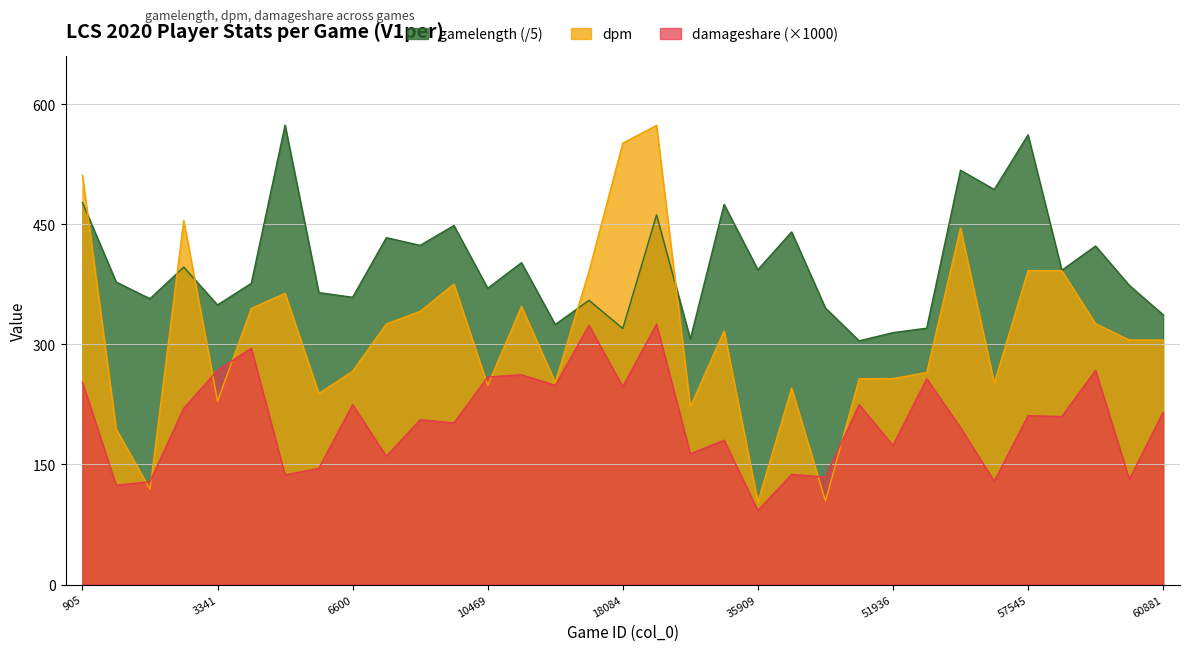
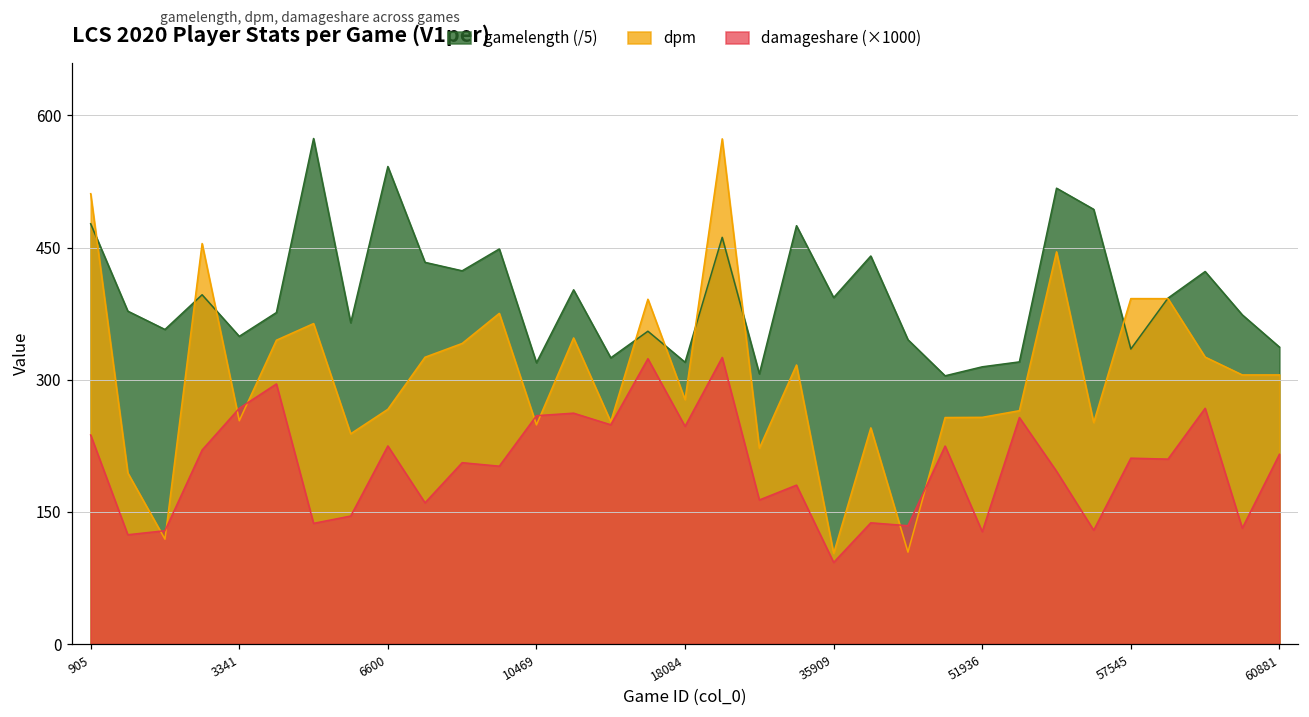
  {
    "gamelength (/5)": {
      "905": 480,
      "3341": 350,
-     "6600": 360,
-     "10469": 370,
+     "6600": 540,
+     "10469": 320,
      "18084": 320,
      "35909": 390,
      "51936": 310,
-     "57545": 560,
+     "57545": 330,
      "60881": 340
    },
    "dpm": {
      "905": 510,
-     "3341": 230,
+     "3341": 250,
      "6600": 270,
      "10469": 250,
-     "18084": 550,
+     "18084": 280,
      "35909": 100,
      "51936": 260,
      "57545": 390,
      "60881": 310
    },
    "damageshare (×1000)": {
-     "905": 250,
+     "905": 240,
      "3341": 270,
      "6600": 220,
      "10469": 260,
      "18084": 250,
      "35909": 90,
-     "51936": 170,
+     "51936": 130,
      "57545": 210,
      "60881": 220
    }
  }
